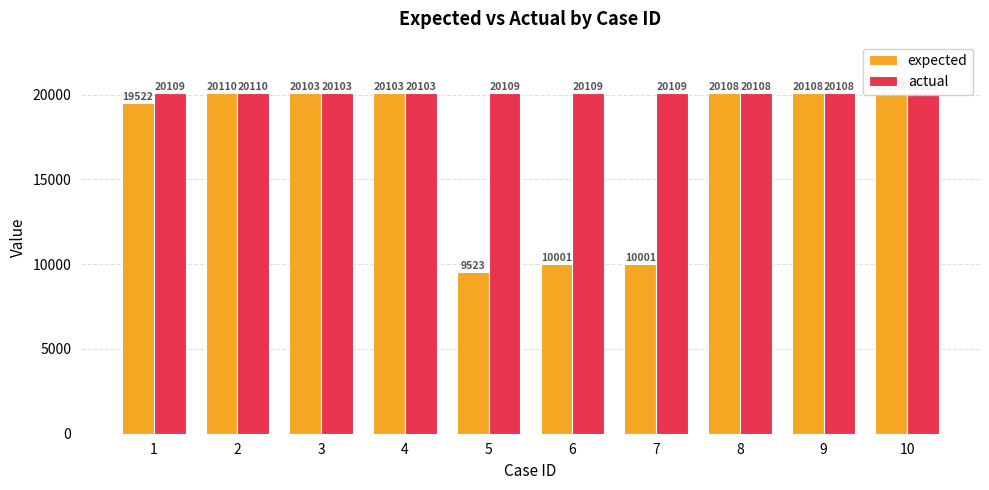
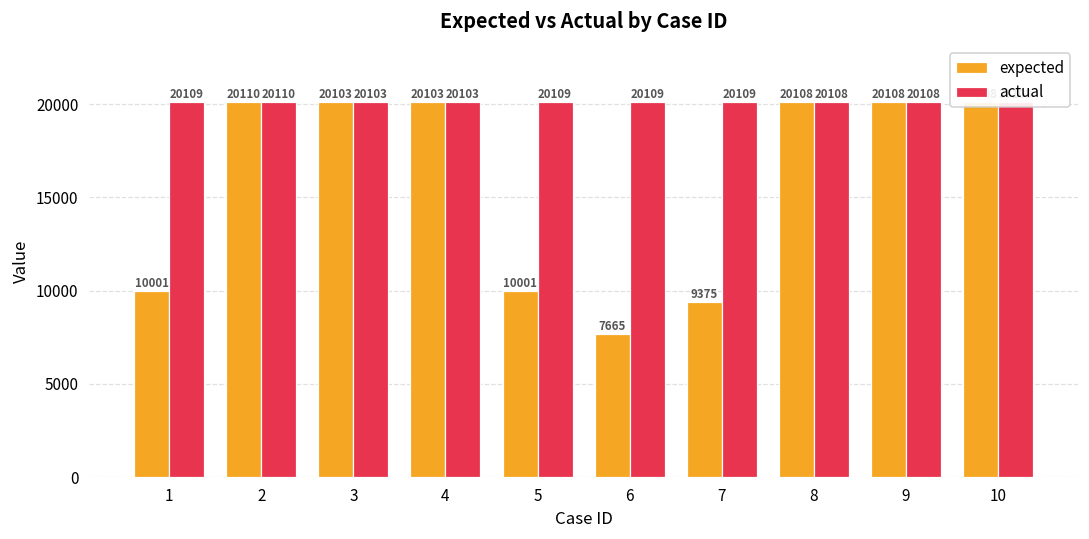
  {
    "expected": {
-     "1": 19522,
+     "1": 10001,
      "2": 20110,
      "3": 20103,
      "4": 20103,
-     "5": 9523,
-     "6": 10001,
-     "7": 10001,
+     "5": 10001,
+     "6": 7665,
+     "7": 9375,
      "8": 20108,
      "9": 20108
    },
    "actual": {
      "1": 20109,
      "2": 20110,
      "3": 20103,
      "4": 20103,
      "5": 20109,
      "6": 20109,
      "7": 20109,
      "8": 20108,
      "9": 20108
    }
  }
